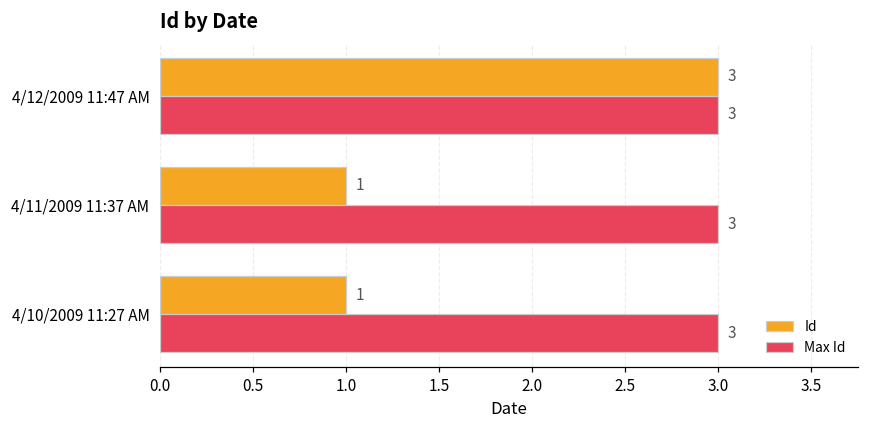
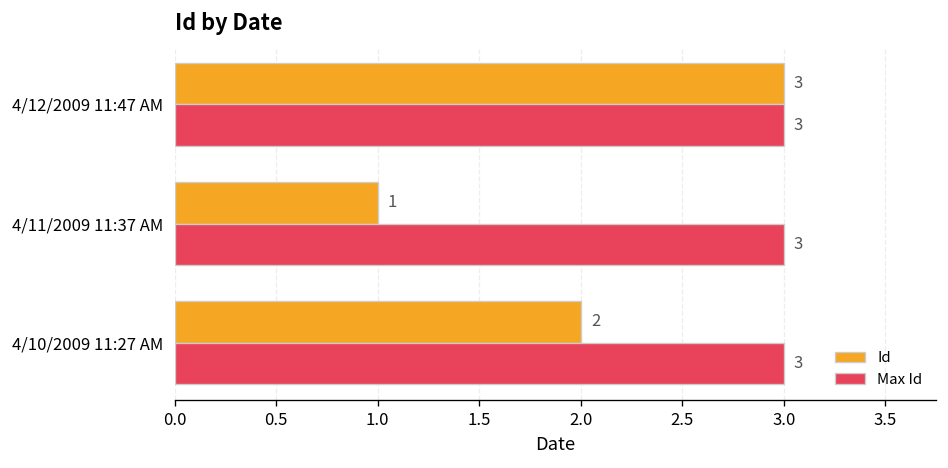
  {
    "Id": {
      "4/12/2009 11:47 AM": 3,
      "4/11/2009 11:37 AM": 1,
-     "4/10/2009 11:27 AM": 1
+     "4/10/2009 11:27 AM": 2
    },
    "Max Id": {
      "4/12/2009 11:47 AM": 3,
      "4/11/2009 11:37 AM": 3,
      "4/10/2009 11:27 AM": 3
    }
  }
